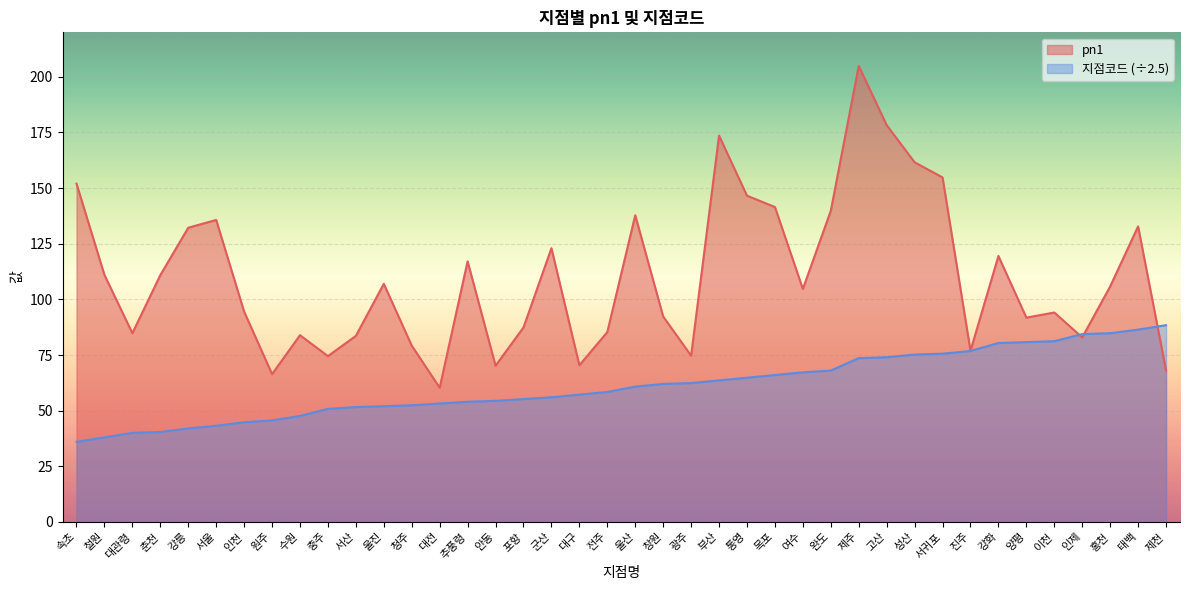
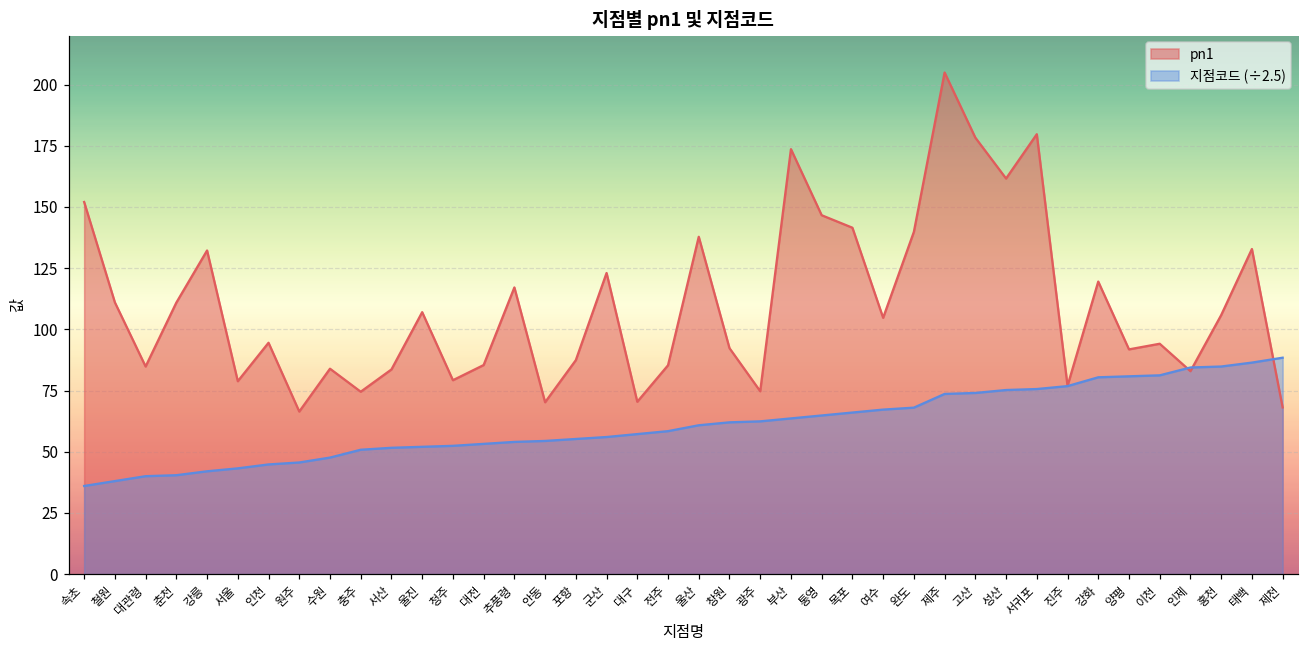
  {
    "pn1": {
      "속초": 152,
      "철원": 111,
      "대관령": 85,
      "춘천": 111,
      "강릉": 132,
-     "서울": 136,
+     "서울": 79,
      "인천": 95,
      "원주": 66,
      "수원": 84,
      "충주": 75,
      "서산": 84,
      "울진": 107,
      "청주": 79,
-     "대전": 60,
+     "대전": 85,
      "추풍령": 117,
      "안동": 70,
      "포항": 87,
      "군산": 123,
      "대구": 70,
      "전주": 85,
      "울산": 138,
      "창원": 92,
      "광주": 75,
      "부산": 174,
      "통영": 147,
      "목포": 142,
      "여수": 105,
      "완도": 140,
      "제주": 205,
      "고산": 178,
      "성산": 162,
-     "서귀포": 155,
+     "서귀포": 180,
      "강화": 120,
      "양평": 92,
      "이천": 94,
      "인제": 83,
      "홍천": 106,
      "태백": 133,
      "제천": 68
    },
    "지점코드 (÷2.5)": {
      "속초": 36,
      "철원": 38,
      "대관령": 40,
      "춘천": 40,
      "강릉": 42,
      "서울": 43,
      "인천": 45,
      "원주": 46,
      "수원": 48,
      "충주": 51,
      "서산": 52,
      "울진": 52,
      "청주": 52,
      "대전": 53,
      "추풍령": 54,
      "안동": 54,
      "포항": 55,
      "군산": 56,
      "대구": 57,
      "전주": 58,
      "울산": 61,
      "창원": 62,
      "광주": 62,
      "부산": 64,
      "통영": 65,
      "목포": 66,
      "여수": 67,
      "완도": 68,
      "제주": 74,
      "고산": 74,
      "성산": 75,
      "서귀포": 76,
      "강화": 80,
      "양평": 81,
      "이천": 81,
      "인제": 84,
      "홍천": 85,
      "태백": 86,
      "제천": 88
    }
  }
